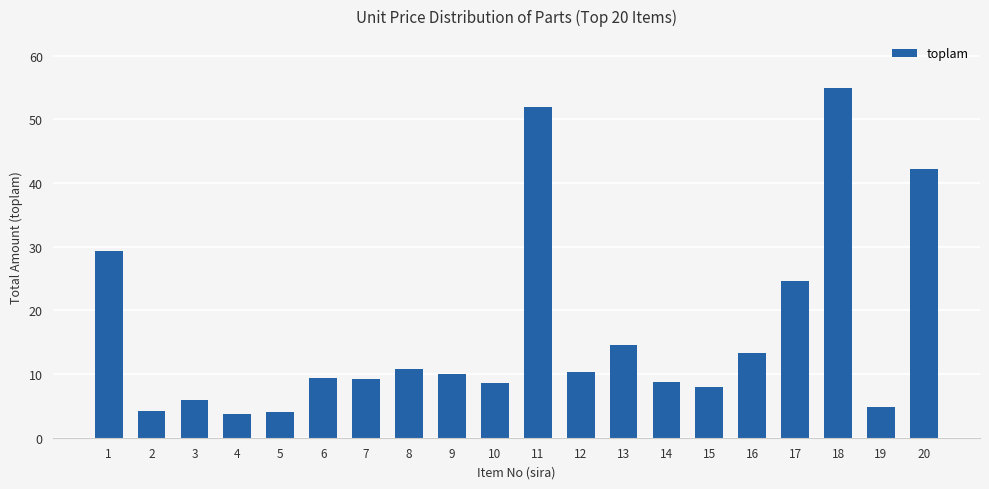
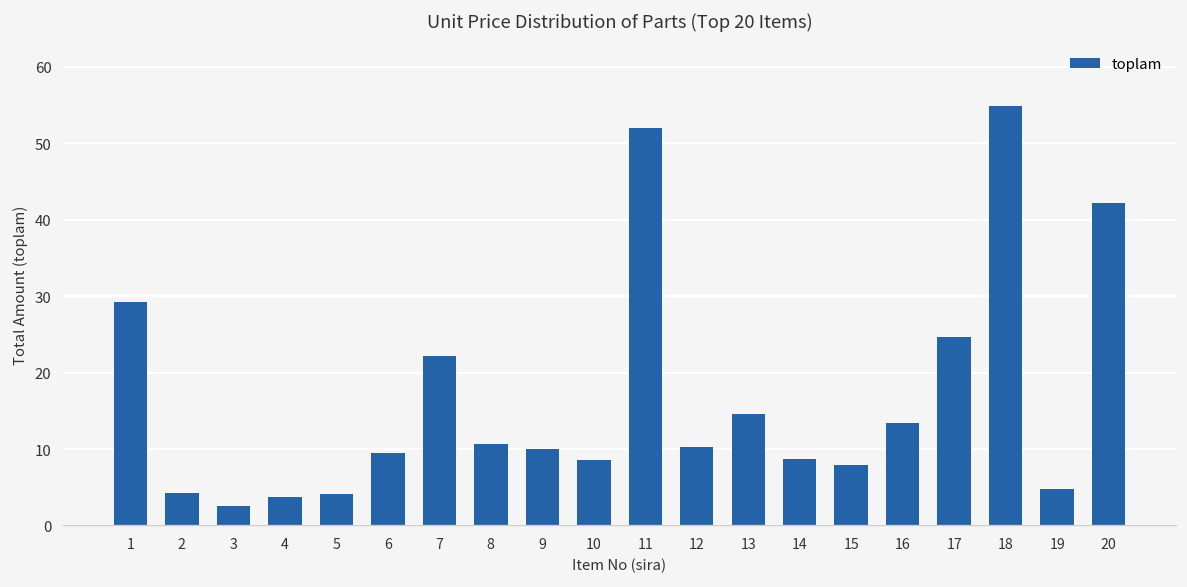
  {
    "1": 29,
    "2": 4,
-   "3": 6,
+   "3": 3,
    "4": 4,
    "5": 4,
    "6": 9,
-   "7": 9,
+   "7": 22,
    "8": 11,
    "9": 10,
    "10": 9,
    "11": 52,
    "12": 10,
    "13": 15,
    "14": 9,
    "15": 8,
    "16": 13,
    "17": 25,
    "18": 55,
    "19": 5,
    "20": 42
  }
